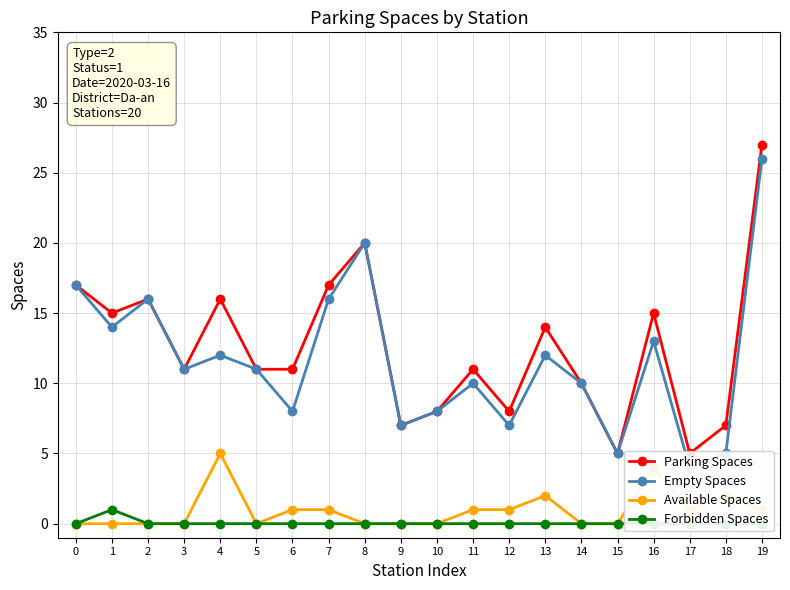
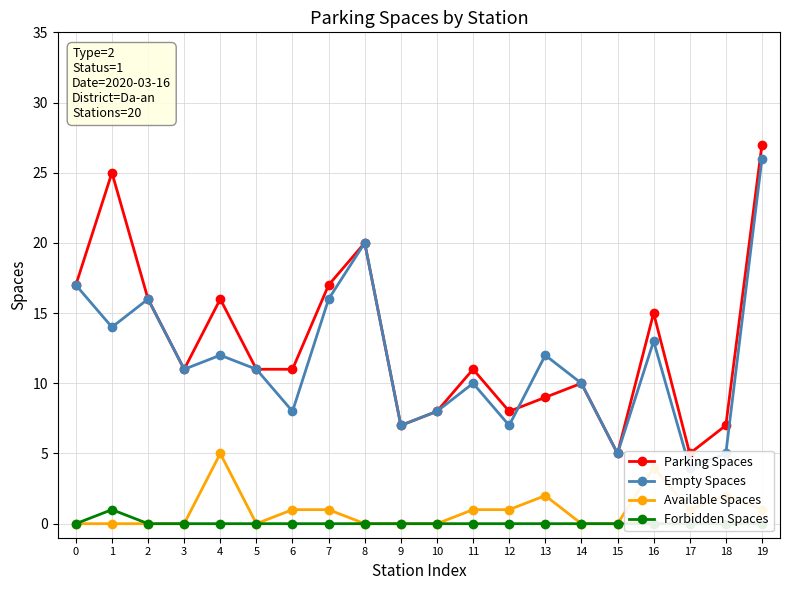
  {
    "Parking Spaces": {
-     "1": 15,
+     "1": 25,
      "4": 16,
      "6": 11,
      "7": 17,
      "11": 11,
      "12": 8,
-     "13": 14,
+     "13": 9,
      "16": 15,
      "18": 7,
      "19": 27
    },
    "Empty Spaces": {
      "1": 14,
      "4": 12,
      "6": 8,
      "7": 16,
      "11": 10,
      "12": 7,
      "13": 12,
      "16": 13,
      "19": 26
    },
    "Available Spaces": {
      "1": 0,
      "4": 5,
      "6": 1,
      "7": 1,
      "11": 1,
      "12": 1,
      "13": 2
    },
    "Forbidden Spaces": {
      "1": 1,
      "4": 0,
      "6": 0,
      "7": 0,
      "11": 0,
      "12": 0,
      "13": 0
    }
  }
